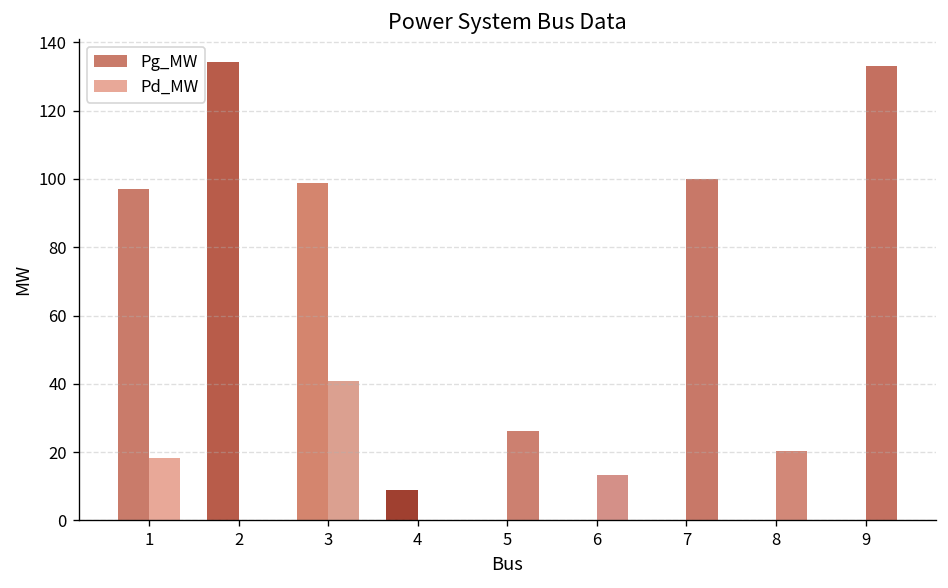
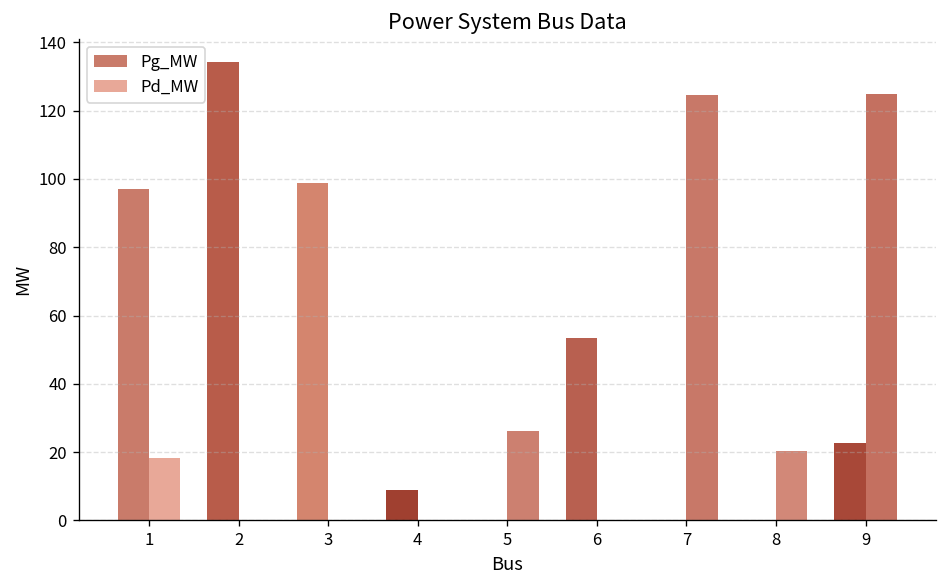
  {
    "Pg_MW": {
      "1": 97,
      "2": 134,
      "3": 99,
      "4": 9,
      "5": 0,
-     "6": 0,
+     "6": 53,
      "7": 0,
      "8": 0,
-     "9": 0
+     "9": 23
    },
    "Pd_MW": {
      "1": 18,
      "2": 0,
-     "3": 41,
+     "3": 0,
      "4": 0,
      "5": 26,
-     "6": 13,
-     "7": 100,
+     "6": 0,
+     "7": 125,
      "8": 20,
-     "9": 133
+     "9": 125
    }
  }
